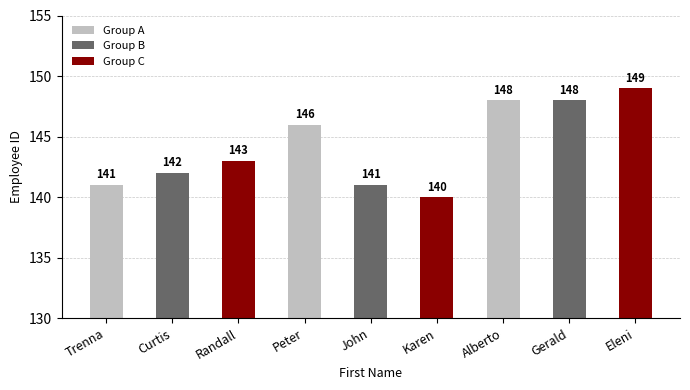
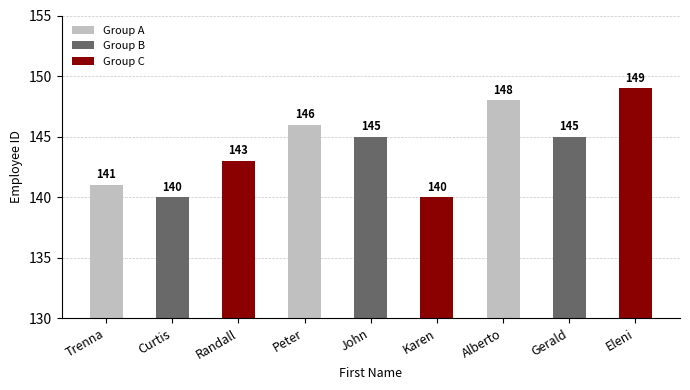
  {
    "Trenna": 141,
-   "Curtis": 142,
+   "Curtis": 140,
    "Randall": 143,
    "Peter": 146,
-   "John": 141,
+   "John": 145,
    "Karen": 140,
    "Alberto": 148,
-   "Gerald": 148,
+   "Gerald": 145,
    "Eleni": 149
  }
